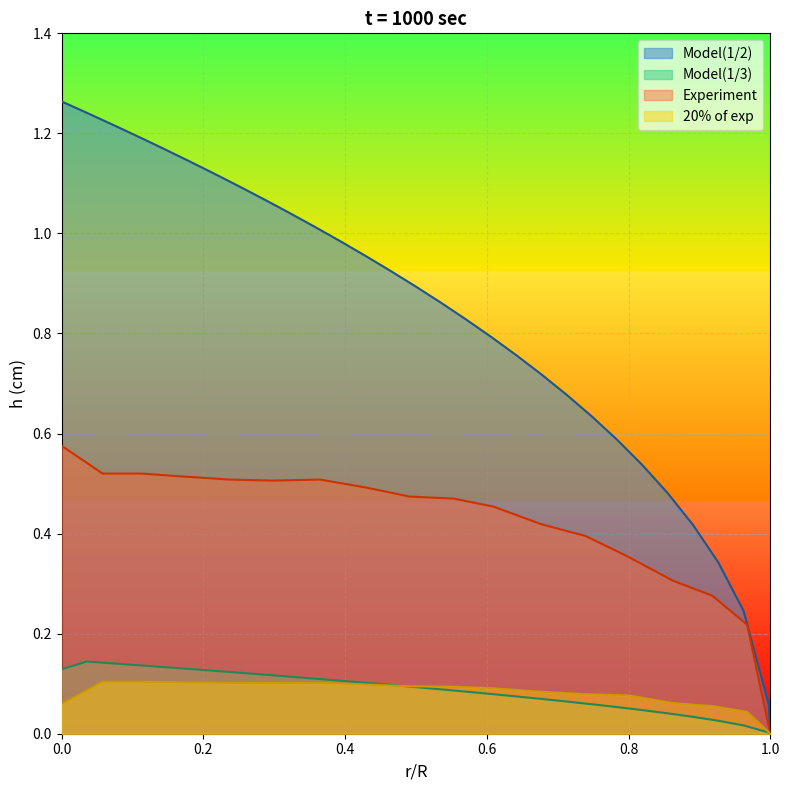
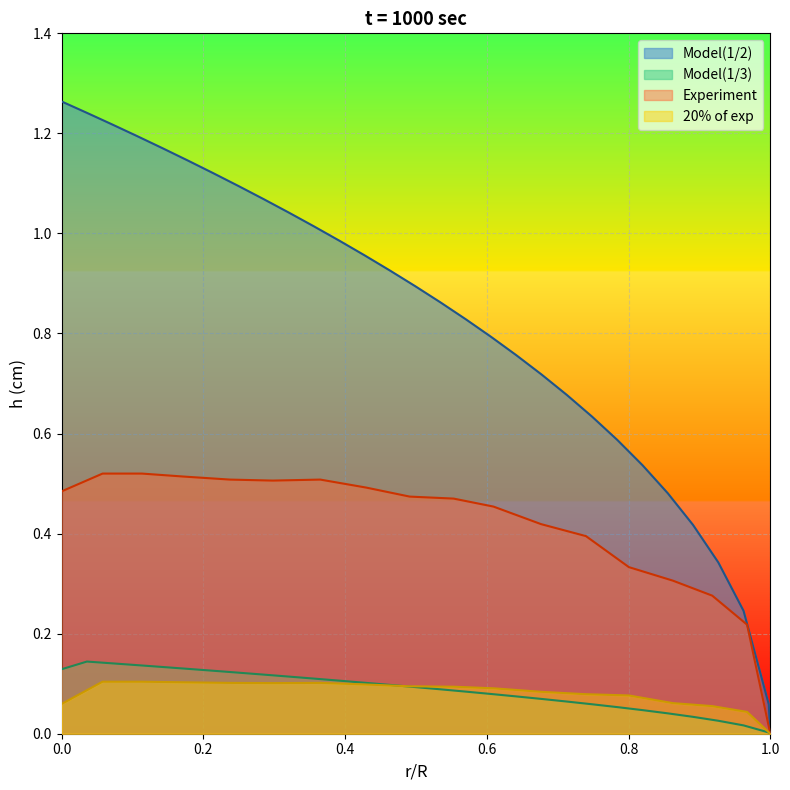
  {
    "Model(1/2)": {
      "0.0": 1.26
    },
    "Model(1/3)": {
      "0.0": 0.13
    },
    "Experiment": {
-     "0.0": 0.58,
-     "0.8": 0.35
+     "0.0": 0.48,
+     "0.8": 0.33
    },
    "20% of exp": {
      "0.0": 0.06,
      "0.8": 0.08
    }
  }
